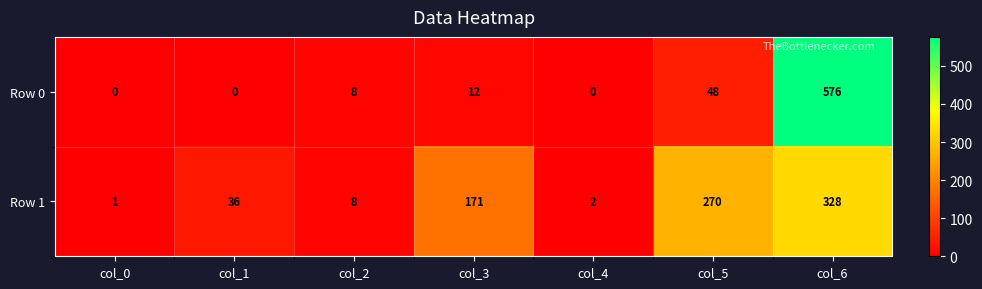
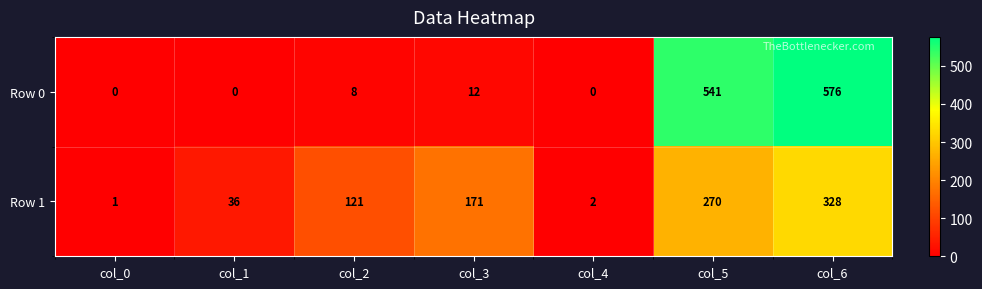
  {
    "Row 0": {
      "col_0": 0,
      "col_1": 0,
      "col_2": 8,
      "col_3": 12,
      "col_4": 0,
-     "col_5": 48
+     "col_5": 541
    },
    "Row 1": {
      "col_0": 1,
      "col_1": 36,
-     "col_2": 8,
+     "col_2": 121,
      "col_3": 171,
      "col_4": 2,
      "col_5": 270,
      "col_6": 328
    }
  }
